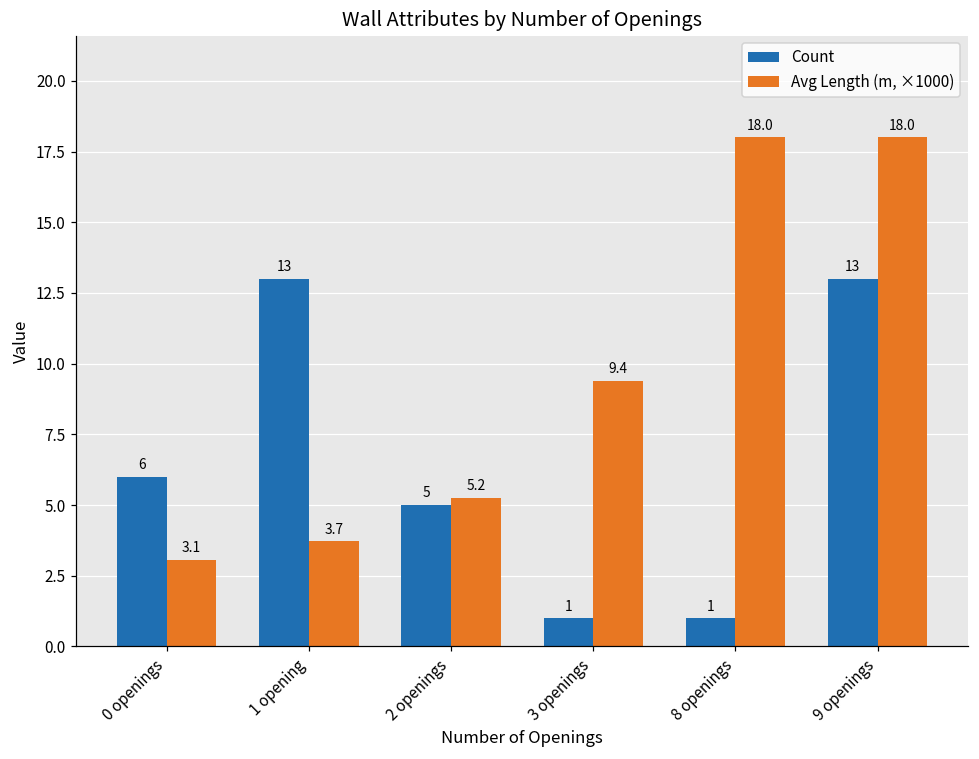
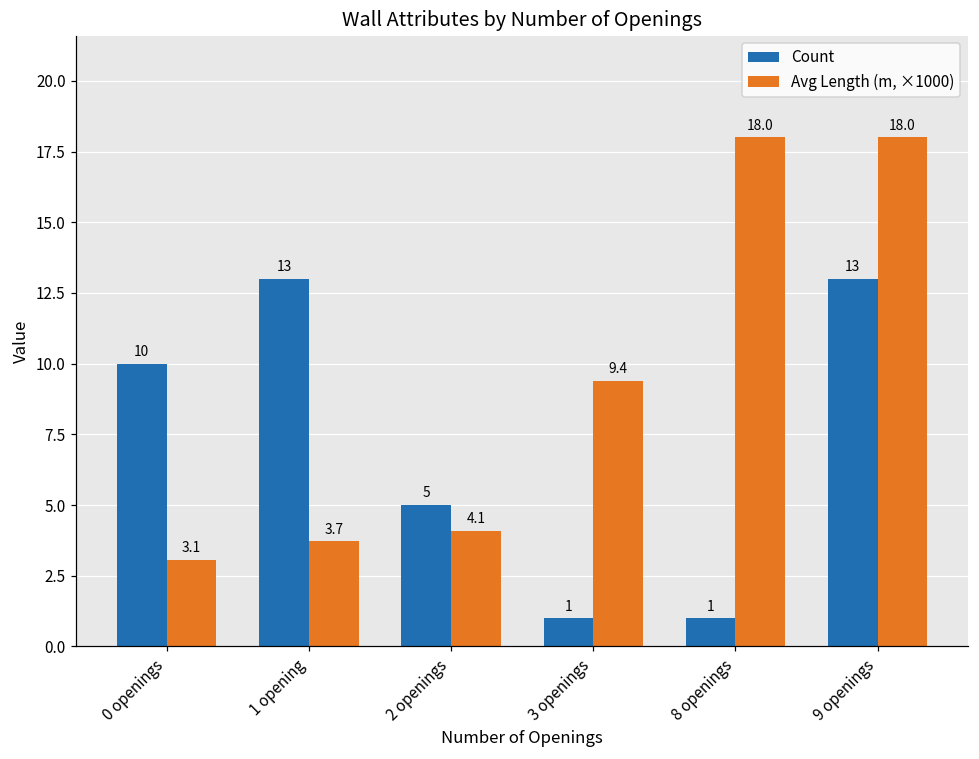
  {
    "Count": {
-     "0 openings": 6,
+     "0 openings": 10,
      "1 opening": 13,
      "2 openings": 5,
      "3 openings": 1,
      "8 openings": 1,
      "9 openings": 13
    },
    "Avg Length (m, ×1000)": {
      "0 openings": 3.1,
      "1 opening": 3.7,
-     "2 openings": 5.2,
+     "2 openings": 4.1,
      "3 openings": 9.4,
      "8 openings": 18.0,
      "9 openings": 18.0
    }
  }
